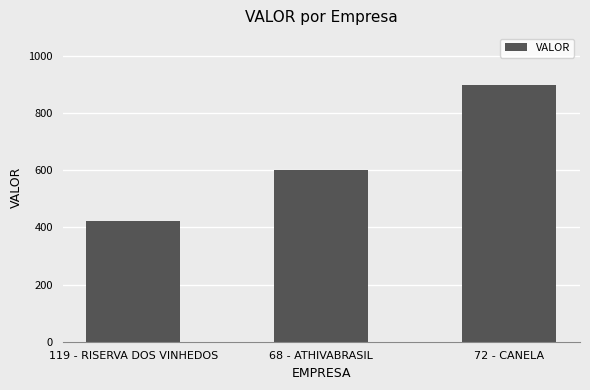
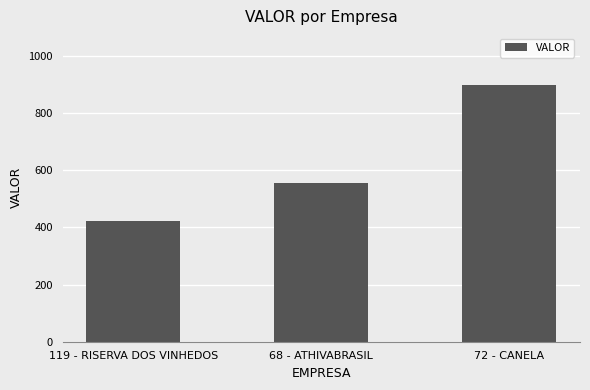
  {
    "119 - RISERVA DOS VINHEDOS": 420,
-   "68 - ATHIVABRASIL": 600,
+   "68 - ATHIVABRASIL": 560,
    "72 - CANELA": 900
  }
